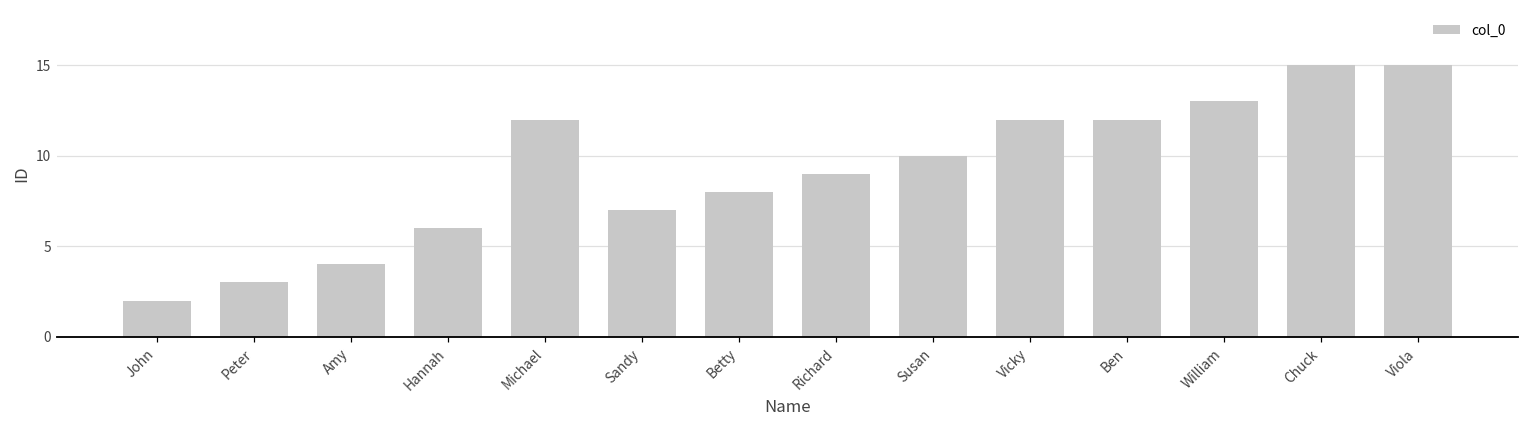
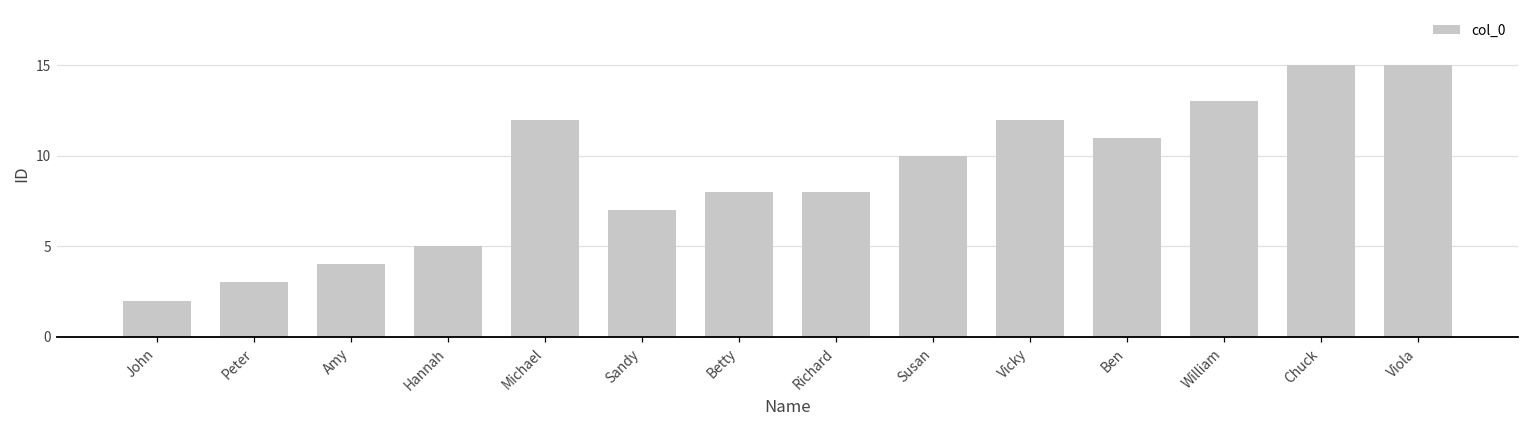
  {
    "John": 2,
    "Peter": 3,
    "Amy": 4,
-   "Hannah": 6,
+   "Hannah": 5,
    "Michael": 12,
    "Sandy": 7,
    "Betty": 8,
-   "Richard": 9,
+   "Richard": 8,
    "Susan": 10,
    "Vicky": 12,
-   "Ben": 12,
+   "Ben": 11,
    "William": 13,
    "Chuck": 15,
    "Viola": 15
  }
